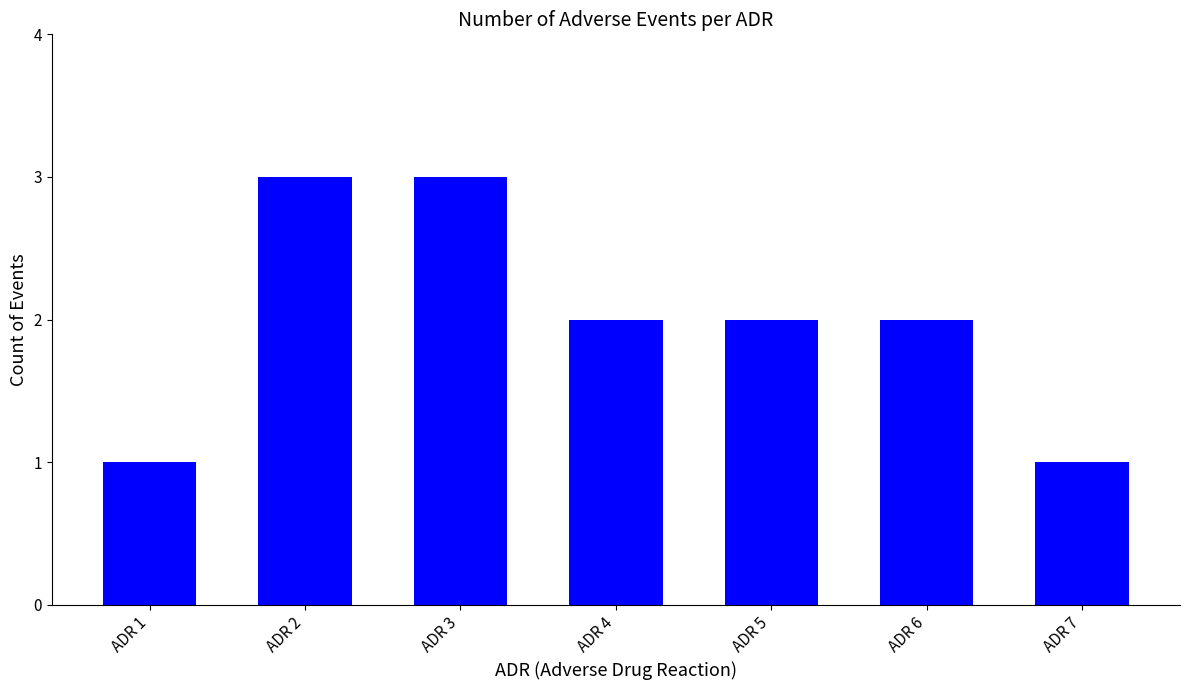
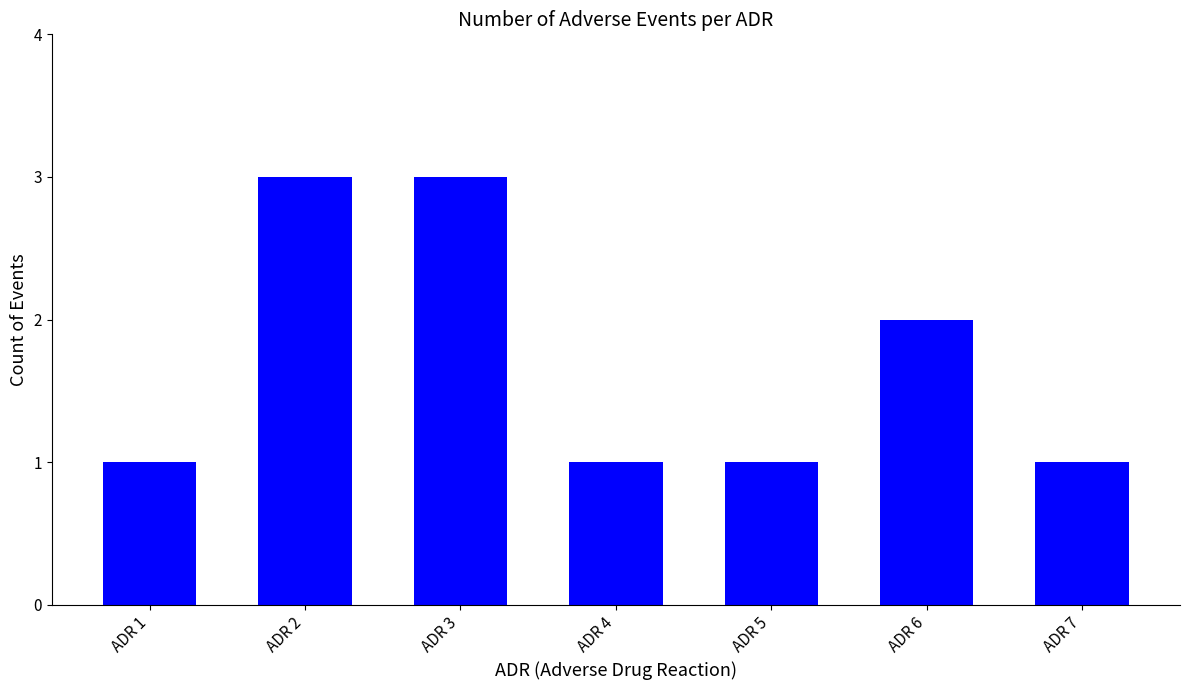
  {
    "ADR 1": 1,
    "ADR 2": 3,
    "ADR 3": 3,
-   "ADR 4": 2,
-   "ADR 5": 2,
+   "ADR 4": 1,
+   "ADR 5": 1,
    "ADR 6": 2,
    "ADR 7": 1
  }
